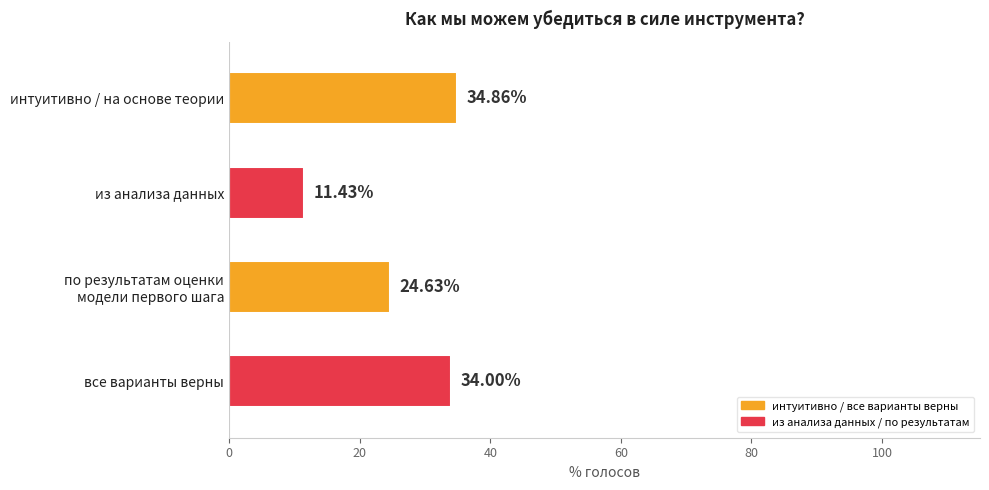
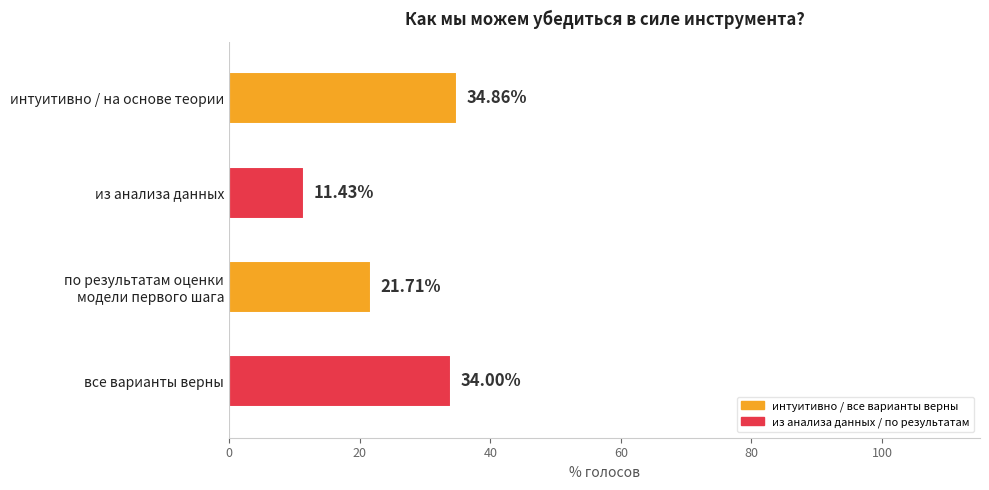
  {
    "интуитивно / на основе теории": "34.86%",
    "из анализа данных": "11.43%",
-   "по результатам оценки модели первого шага": "24.63%",
+   "по результатам оценки модели первого шага": "21.71%",
    "все варианты верны": "34.00%"
  }
